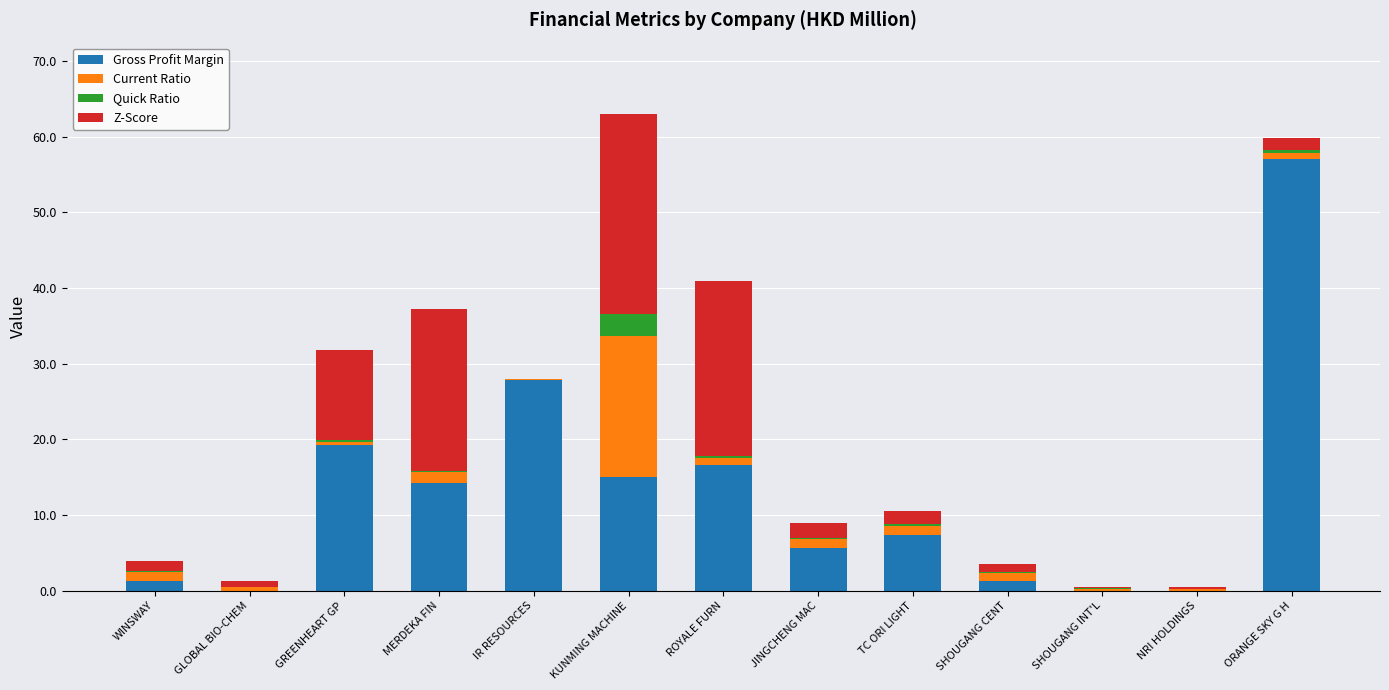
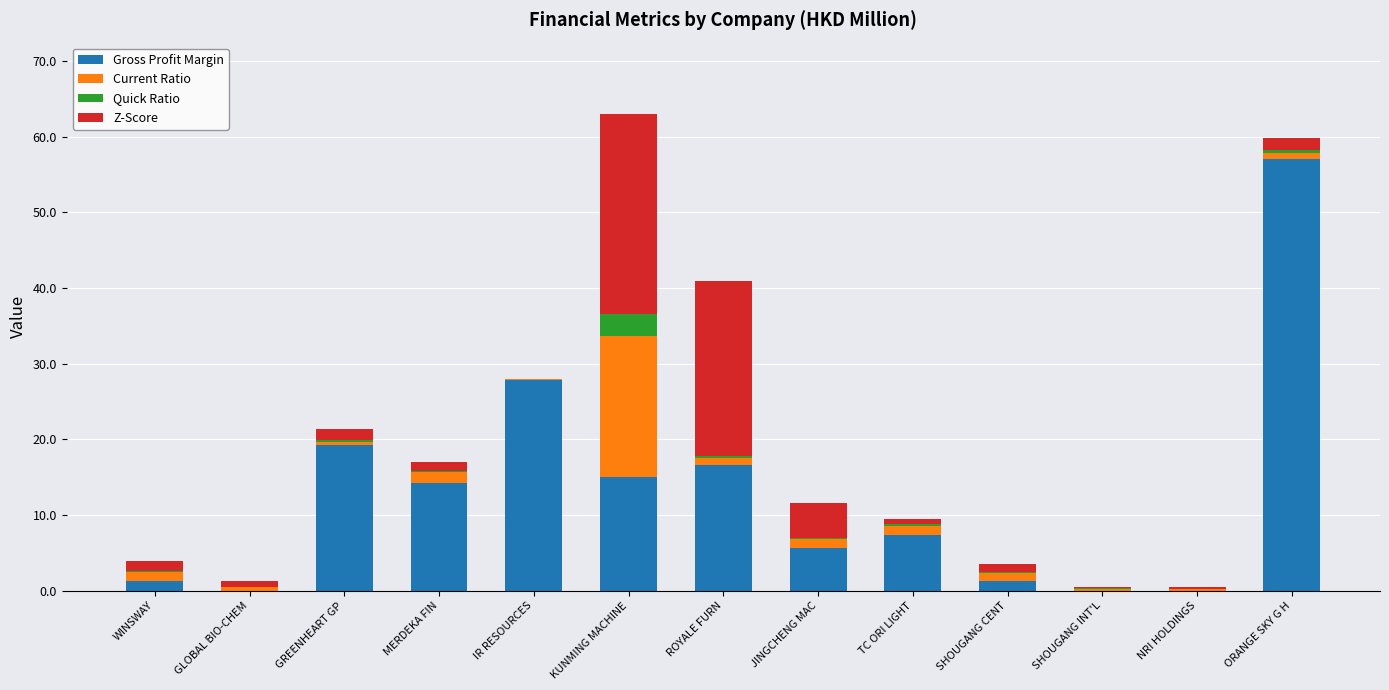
  {
    "Gross Profit Margin": {
      "WINSWAY": 1,
      "GLOBAL BIO-CHEM": 0,
      "GREENHEART GP": 19,
      "MERDEKA FIN": 14,
      "IR RESOURCES": 28,
      "KUNMING MACHINE": 15,
      "ROYALE FURN": 17,
      "JINGCHENG MAC": 6,
      "TC ORI LIGHT": 7,
      "SHOUGANG CENT": 1,
      "SHOUGANG INT'L": 0,
      "NRI HOLDINGS": 0,
      "ORANGE SKY G H": 57
    },
    "Current Ratio": {
      "WINSWAY": 1,
      "GLOBAL BIO-CHEM": 0,
      "GREENHEART GP": 0,
      "MERDEKA FIN": 1,
      "KUNMING MACHINE": 19,
      "ROYALE FURN": 1,
      "JINGCHENG MAC": 1,
      "TC ORI LIGHT": 1,
      "SHOUGANG CENT": 1,
      "ORANGE SKY G H": 1
    },
    "Quick Ratio": {
      "KUNMING MACHINE": 3,
      "TC ORI LIGHT": 0
    },
    "Z-Score": {
      "WINSWAY": 1,
      "GLOBAL BIO-CHEM": 1,
-     "GREENHEART GP": 12,
-     "MERDEKA FIN": 21,
+     "GREENHEART GP": 1,
+     "MERDEKA FIN": 1,
      "IR RESOURCES": 0,
      "KUNMING MACHINE": 26,
      "ROYALE FURN": 23,
-     "JINGCHENG MAC": 2,
-     "TC ORI LIGHT": 2,
+     "JINGCHENG MAC": 5,
+     "TC ORI LIGHT": 1,
      "SHOUGANG CENT": 1,
      "ORANGE SKY G H": 2
    }
  }
